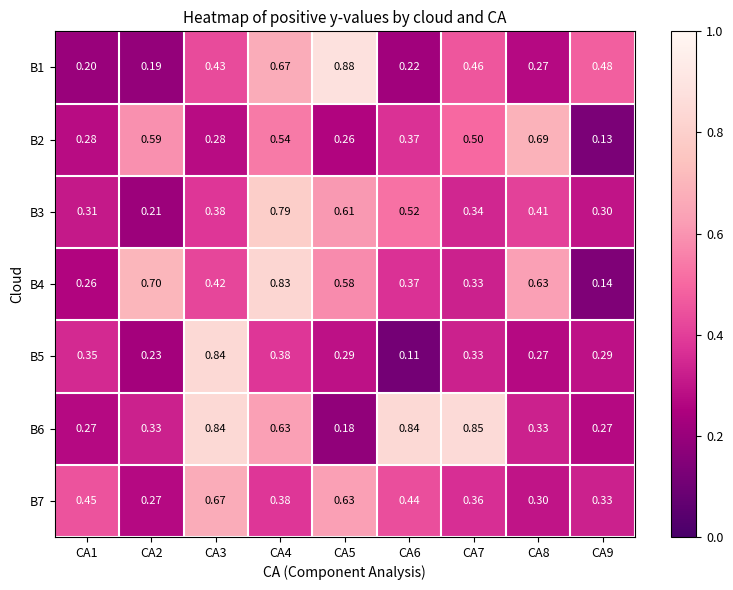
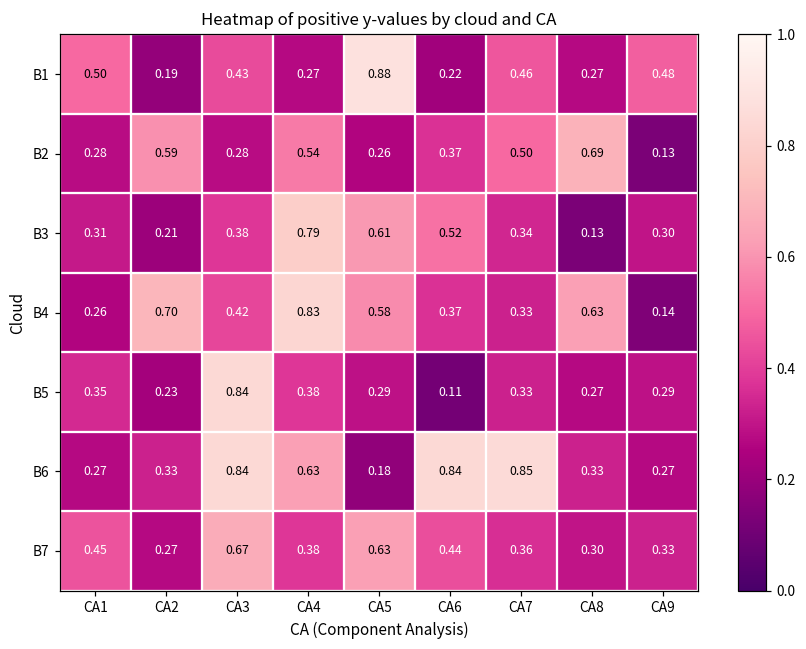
  {
    "B1": {
-     "CA1": 0.20,
+     "CA1": 0.50,
      "CA2": 0.19,
      "CA3": 0.43,
-     "CA4": 0.67,
+     "CA4": 0.27,
      "CA5": 0.88,
      "CA6": 0.22,
      "CA7": 0.46,
      "CA8": 0.27,
      "CA9": 0.48
    },
    "B2": {
      "CA1": 0.28,
      "CA2": 0.59,
      "CA3": 0.28,
      "CA4": 0.54,
      "CA5": 0.26,
      "CA6": 0.37,
      "CA7": 0.50,
      "CA8": 0.69,
      "CA9": 0.13
    },
    "B3": {
      "CA1": 0.31,
      "CA2": 0.21,
      "CA3": 0.38,
      "CA4": 0.79,
      "CA5": 0.61,
      "CA6": 0.52,
      "CA7": 0.34,
-     "CA8": 0.41,
+     "CA8": 0.13,
      "CA9": 0.30
    },
    "B4": {
      "CA1": 0.26,
      "CA2": 0.70,
      "CA3": 0.42,
      "CA4": 0.83,
      "CA5": 0.58,
      "CA6": 0.37,
      "CA7": 0.33,
      "CA8": 0.63,
      "CA9": 0.14
    },
    "B5": {
      "CA1": 0.35,
      "CA2": 0.23,
      "CA3": 0.84,
      "CA4": 0.38,
      "CA5": 0.29,
      "CA6": 0.11,
      "CA7": 0.33,
      "CA8": 0.27,
      "CA9": 0.29
    },
    "B6": {
      "CA1": 0.27,
      "CA2": 0.33,
      "CA3": 0.84,
      "CA4": 0.63,
      "CA5": 0.18,
      "CA6": 0.84,
      "CA7": 0.85,
      "CA8": 0.33,
      "CA9": 0.27
    },
    "B7": {
      "CA1": 0.45,
      "CA2": 0.27,
      "CA3": 0.67,
      "CA4": 0.38,
      "CA5": 0.63,
      "CA6": 0.44,
      "CA7": 0.36,
      "CA8": 0.30,
      "CA9": 0.33
    }
  }
